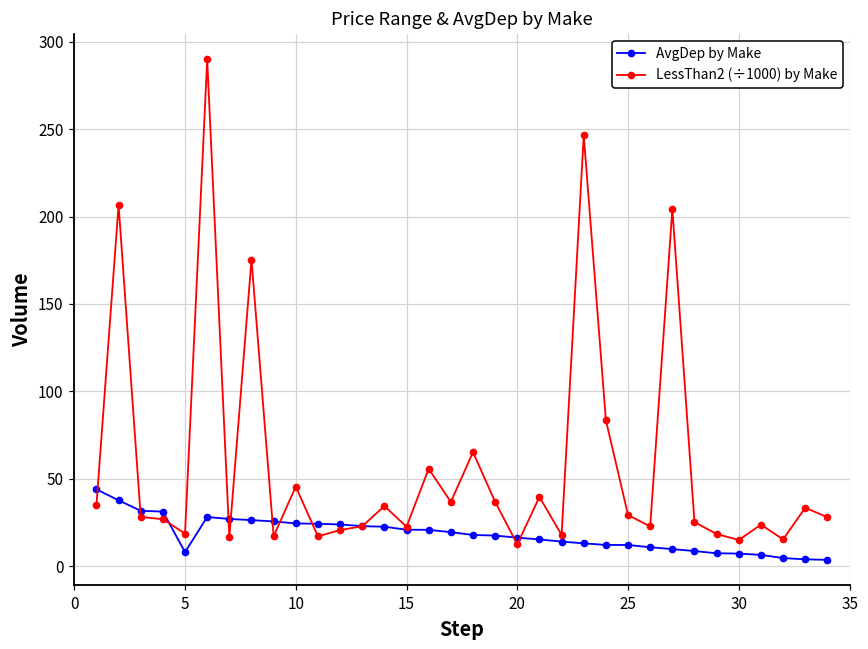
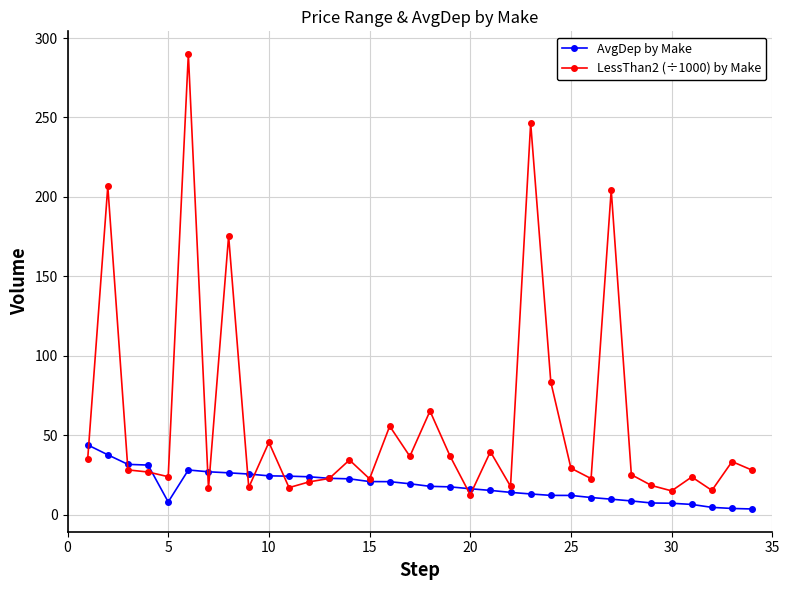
  {
    "AvgDep by Make": {
      "5": 8,
      "10": 24,
      "15": 21,
      "20": 16,
      "25": 12,
      "30": 7
    },
    "LessThan2 (÷1000) by Make": {
-     "5": 19,
+     "5": 24,
      "10": 45,
      "15": 23,
      "20": 12,
      "25": 29,
      "30": 15
    }
  }
